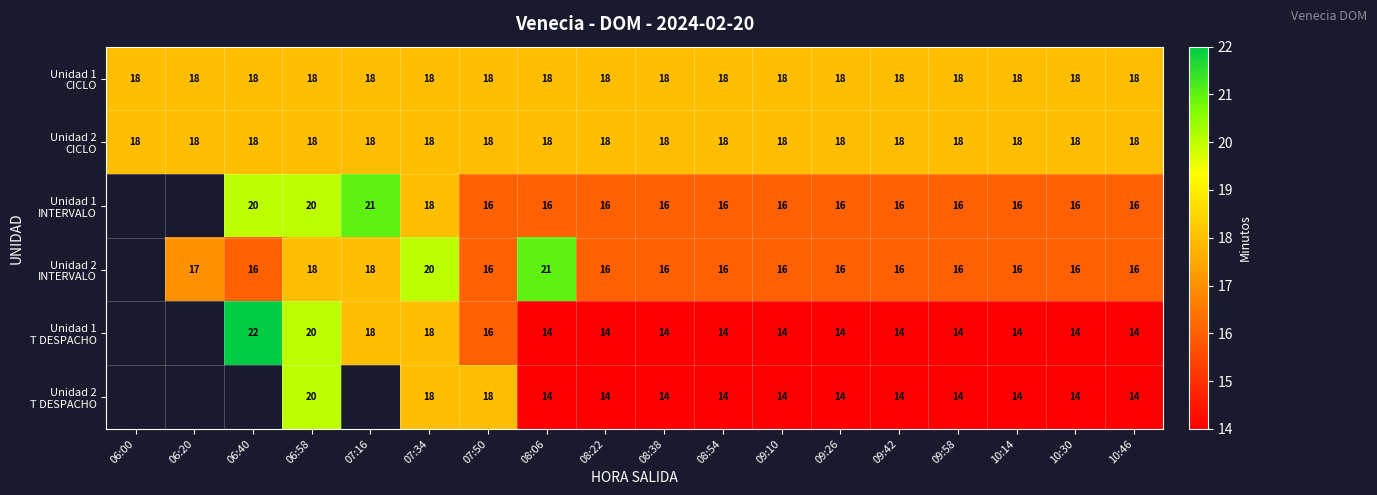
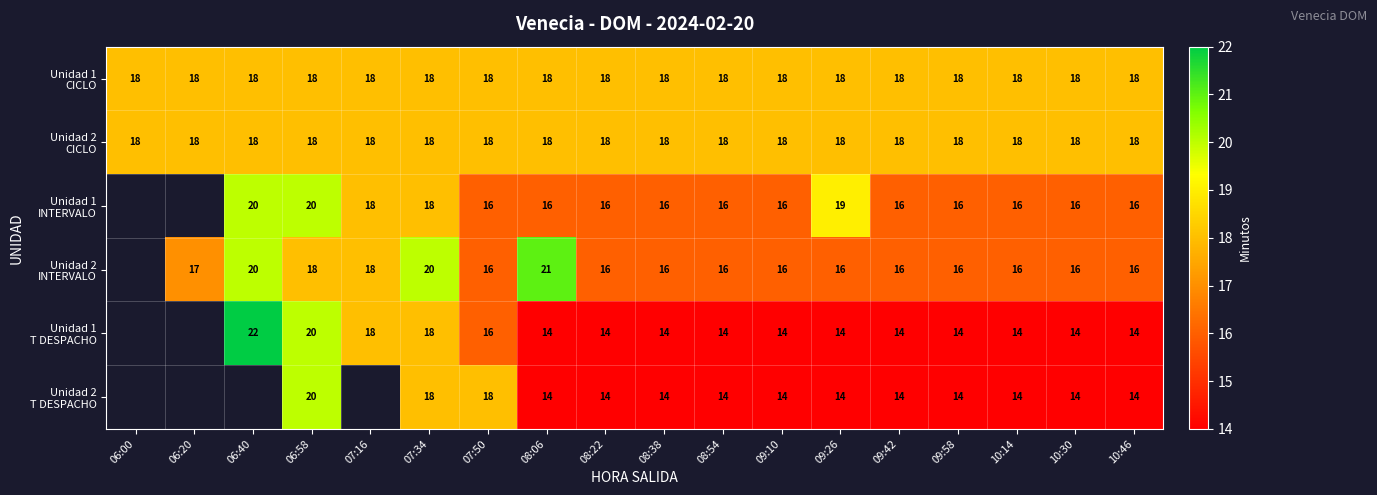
  {
    "Unidad 1 CICLO": {
      "06:00": 18,
      "06:20": 18,
      "06:40": 18,
      "06:58": 18,
      "07:16": 18,
      "07:34": 18,
      "07:50": 18,
      "08:06": 18,
      "08:22": 18,
      "08:38": 18,
      "08:54": 18,
      "09:10": 18,
      "09:26": 18,
      "09:42": 18,
      "09:58": 18,
      "10:14": 18,
      "10:30": 18,
      "10:46": 18
    },
    "Unidad 2 CICLO": {
      "06:00": 18,
      "06:20": 18,
      "06:40": 18,
      "06:58": 18,
      "07:16": 18,
      "07:34": 18,
      "07:50": 18,
      "08:06": 18,
      "08:22": 18,
      "08:38": 18,
      "08:54": 18,
      "09:10": 18,
      "09:26": 18,
      "09:42": 18,
      "09:58": 18,
      "10:14": 18,
      "10:30": 18,
      "10:46": 18
    },
    "Unidad 1 INTERVALO": {
      "06:40": 20,
      "06:58": 20,
-     "07:16": 21,
+     "07:16": 18,
      "07:34": 18,
      "07:50": 16,
      "08:06": 16,
      "08:22": 16,
      "08:38": 16,
      "08:54": 16,
      "09:10": 16,
-     "09:26": 16,
+     "09:26": 19,
      "09:42": 16,
      "09:58": 16,
      "10:14": 16,
      "10:30": 16,
      "10:46": 16
    },
    "Unidad 2 INTERVALO": {
      "06:20": 17,
-     "06:40": 16,
+     "06:40": 20,
      "06:58": 18,
      "07:16": 18,
      "07:34": 20,
      "07:50": 16,
      "08:06": 21,
      "08:22": 16,
      "08:38": 16,
      "08:54": 16,
      "09:10": 16,
      "09:26": 16,
      "09:42": 16,
      "09:58": 16,
      "10:14": 16,
      "10:30": 16,
      "10:46": 16
    },
    "Unidad 1 T DESPACHO": {
      "06:40": 22,
      "06:58": 20,
      "07:16": 18,
      "07:34": 18,
      "07:50": 16,
      "08:06": 14,
      "08:22": 14,
      "08:38": 14,
      "08:54": 14,
      "09:10": 14,
      "09:26": 14,
      "09:42": 14,
      "09:58": 14,
      "10:14": 14,
      "10:30": 14,
      "10:46": 14
    },
    "Unidad 2 T DESPACHO": {
      "06:58": 20,
      "07:34": 18,
      "07:50": 18,
      "08:06": 14,
      "08:22": 14,
      "08:38": 14,
      "08:54": 14,
      "09:10": 14,
      "09:26": 14,
      "09:42": 14,
      "09:58": 14,
      "10:14": 14,
      "10:30": 14,
      "10:46": 14
    }
  }
